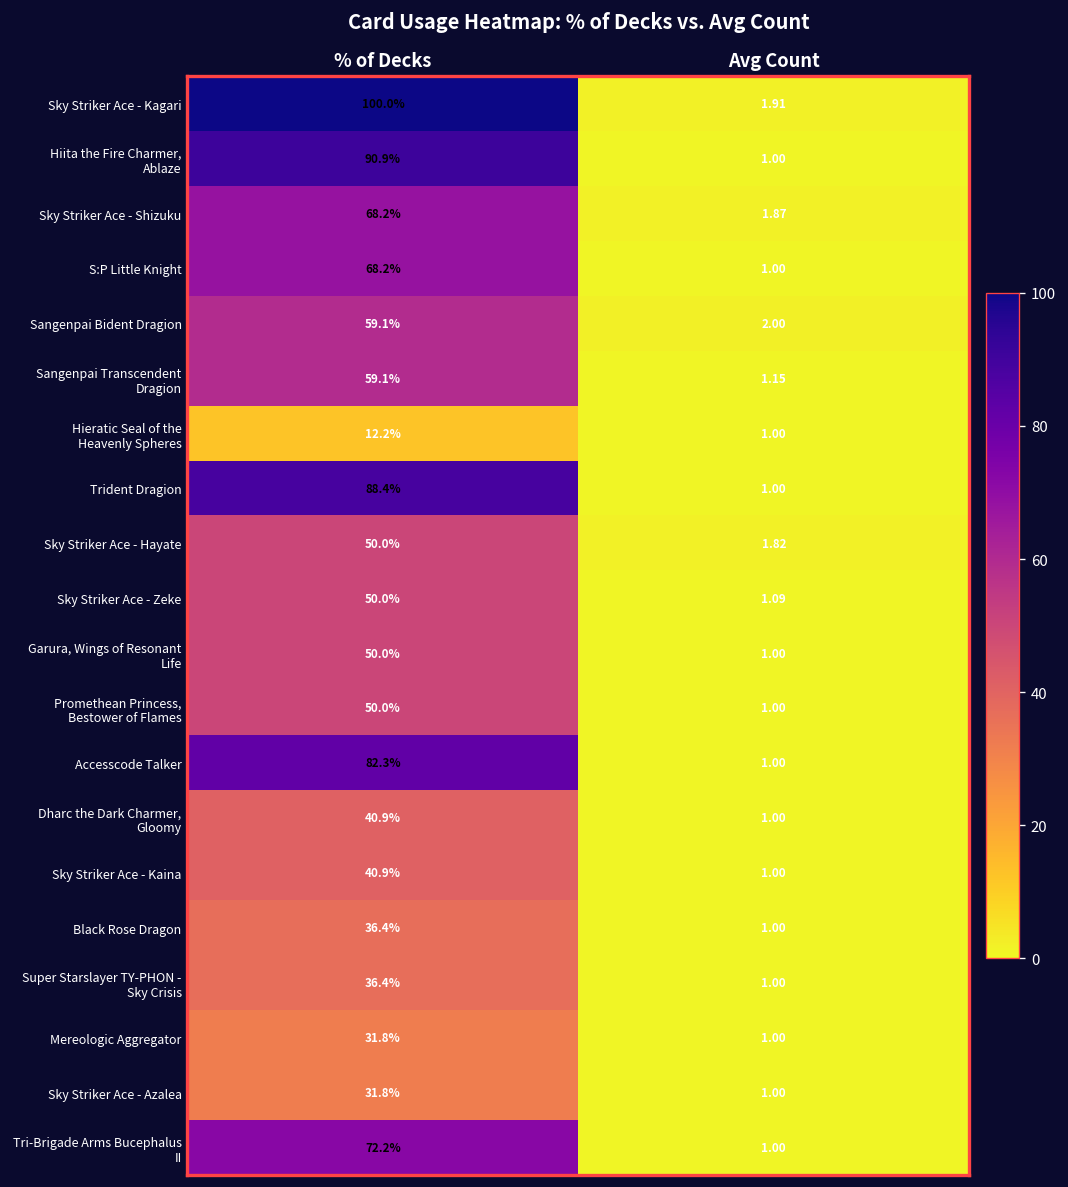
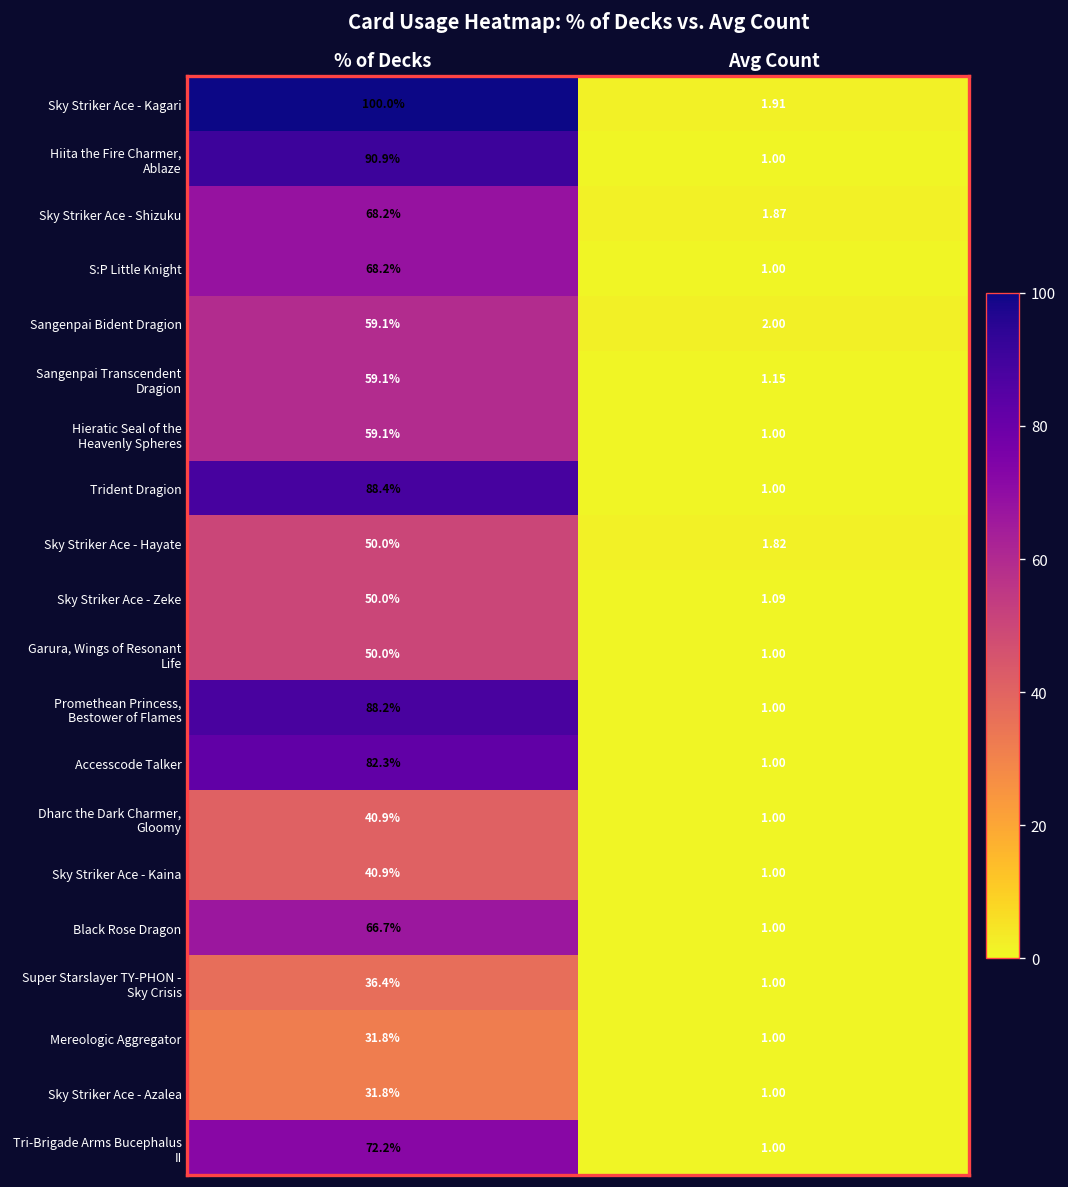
  {
    "Sky Striker Ace - Kagari": {
      "% of Decks": "100.0%",
      "Avg Count": "1.91"
    },
    "Hiita the Fire Charmer, Ablaze": {
      "% of Decks": "90.9%",
      "Avg Count": "1.00"
    },
    "Sky Striker Ace - Shizuku": {
      "% of Decks": "68.2%",
      "Avg Count": "1.87"
    },
    "S:P Little Knight": {
      "% of Decks": "68.2%",
      "Avg Count": "1.00"
    },
    "Sangenpai Bident Dragion": {
      "% of Decks": "59.1%",
      "Avg Count": "2.00"
    },
    "Sangenpai Transcendent Dragion": {
      "% of Decks": "59.1%",
      "Avg Count": "1.15"
    },
    "Hieratic Seal of the Heavenly Spheres": {
-     "% of Decks": "12.2%",
+     "% of Decks": "59.1%",
      "Avg Count": "1.00"
    },
    "Trident Dragion": {
      "% of Decks": "88.4%",
      "Avg Count": "1.00"
    },
    "Sky Striker Ace - Hayate": {
      "% of Decks": "50.0%",
      "Avg Count": "1.82"
    },
    "Sky Striker Ace - Zeke": {
      "% of Decks": "50.0%",
      "Avg Count": "1.09"
    },
    "Garura, Wings of Resonant Life": {
      "% of Decks": "50.0%",
      "Avg Count": "1.00"
    },
    "Promethean Princess, Bestower of Flames": {
-     "% of Decks": "50.0%",
+     "% of Decks": "88.2%",
      "Avg Count": "1.00"
    },
    "Accesscode Talker": {
      "% of Decks": "82.3%",
      "Avg Count": "1.00"
    },
    "Dharc the Dark Charmer, Gloomy": {
      "% of Decks": "40.9%",
      "Avg Count": "1.00"
    },
    "Sky Striker Ace - Kaina": {
      "% of Decks": "40.9%",
      "Avg Count": "1.00"
    },
    "Black Rose Dragon": {
-     "% of Decks": "36.4%",
+     "% of Decks": "66.7%",
      "Avg Count": "1.00"
    },
    "Super Starslayer TY-PHON - Sky Crisis": {
      "% of Decks": "36.4%",
      "Avg Count": "1.00"
    },
    "Mereologic Aggregator": {
      "% of Decks": "31.8%",
      "Avg Count": "1.00"
    },
    "Sky Striker Ace - Azalea": {
      "% of Decks": "31.8%",
      "Avg Count": "1.00"
    },
    "Tri-Brigade Arms Bucephalus II": {
      "% of Decks": "72.2%",
      "Avg Count": "1.00"
    }
  }
